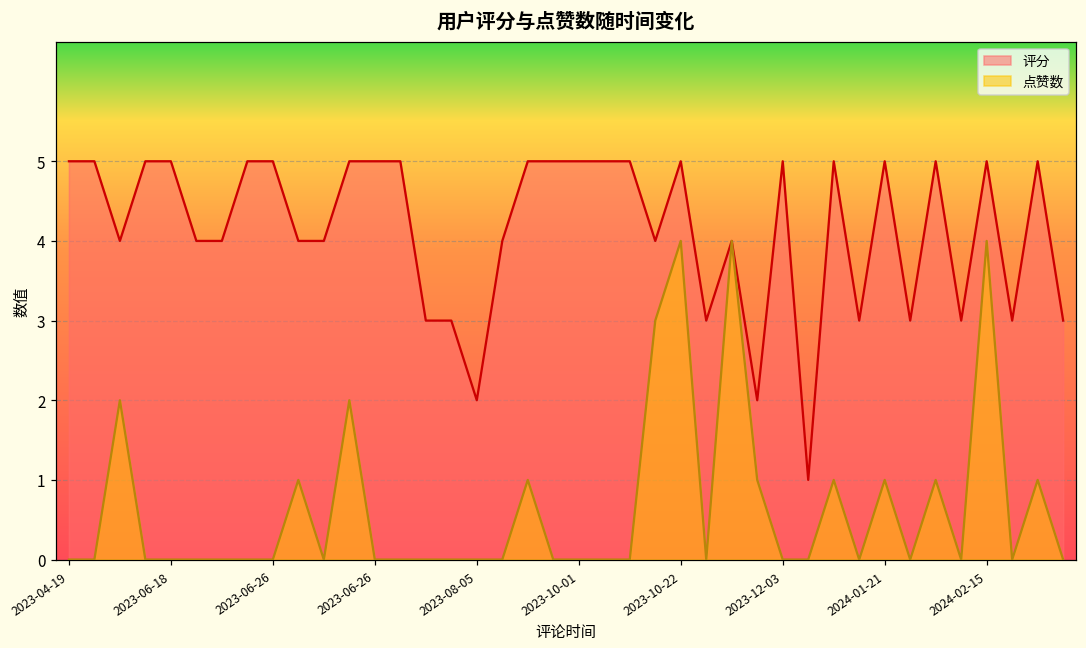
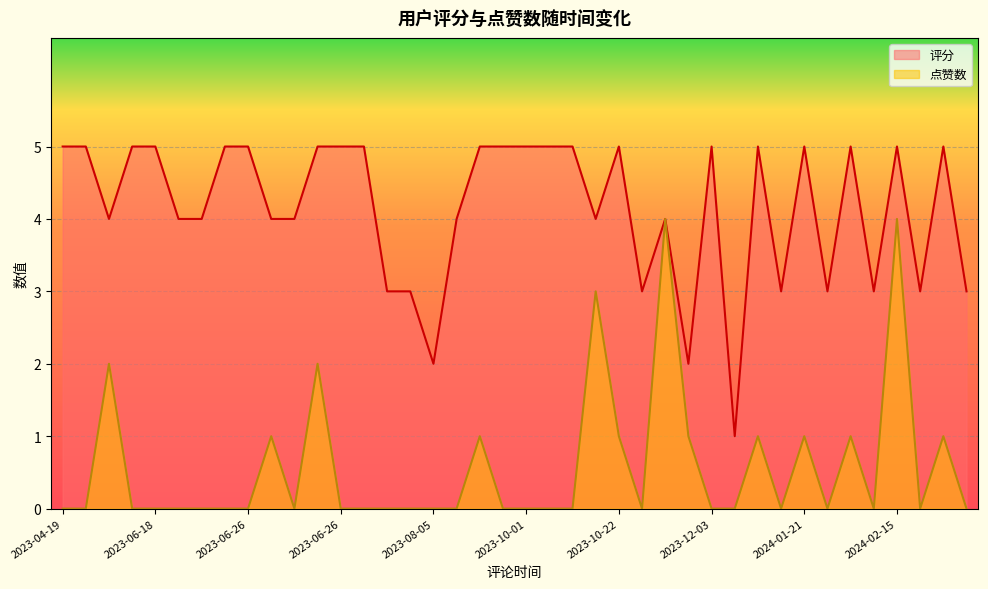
  {
    "评分": {
      "2023-04-19": 5,
      "2023-08-05": 2,
      "2023-10-22": 5,
      "2023-12-03": 5,
      "2024-02-15": 5
    },
    "点赞数": {
      "2023-04-19": 0,
      "2023-08-05": 0,
-     "2023-10-22": 4,
+     "2023-10-22": 1,
      "2023-12-03": 0,
      "2024-02-15": 4
    }
  }
